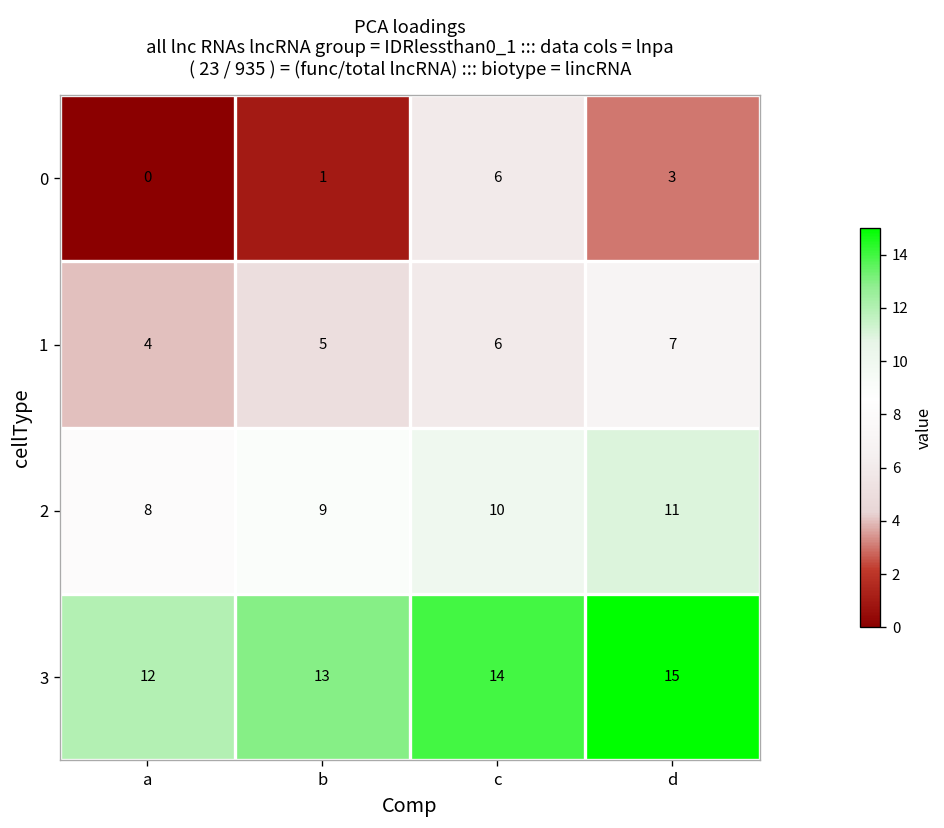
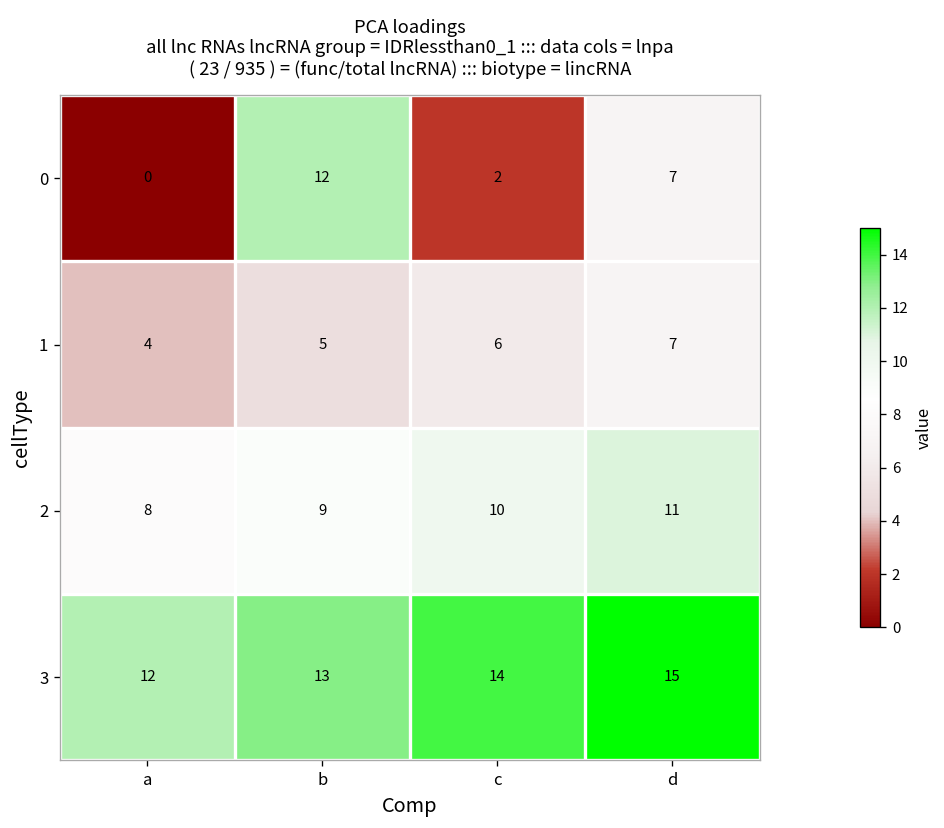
  {
    "0": {
      "a": 0,
-     "b": 1,
-     "c": 6,
-     "d": 3
+     "b": 12,
+     "c": 2,
+     "d": 7
    },
    "1": {
      "a": 4,
      "b": 5,
      "c": 6,
      "d": 7
    },
    "2": {
      "a": 8,
      "b": 9,
      "c": 10,
      "d": 11
    },
    "3": {
      "a": 12,
      "b": 13,
      "c": 14,
      "d": 15
    }
  }
